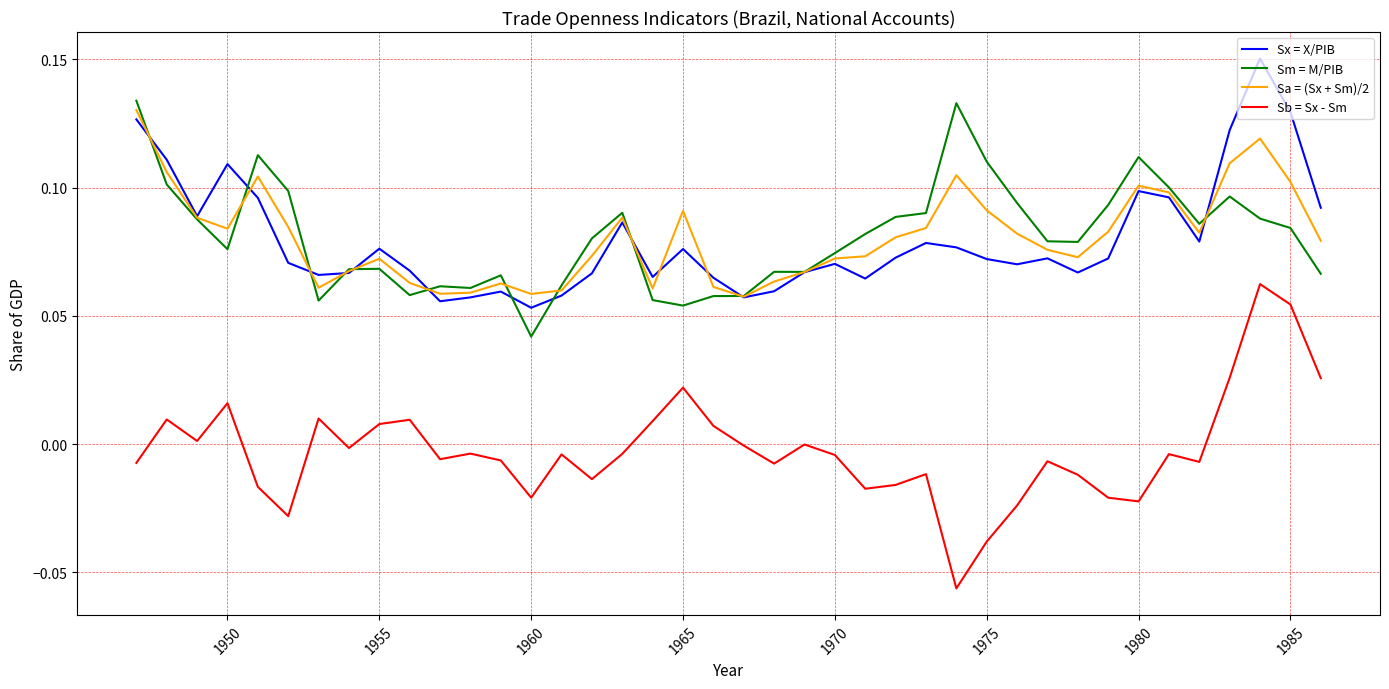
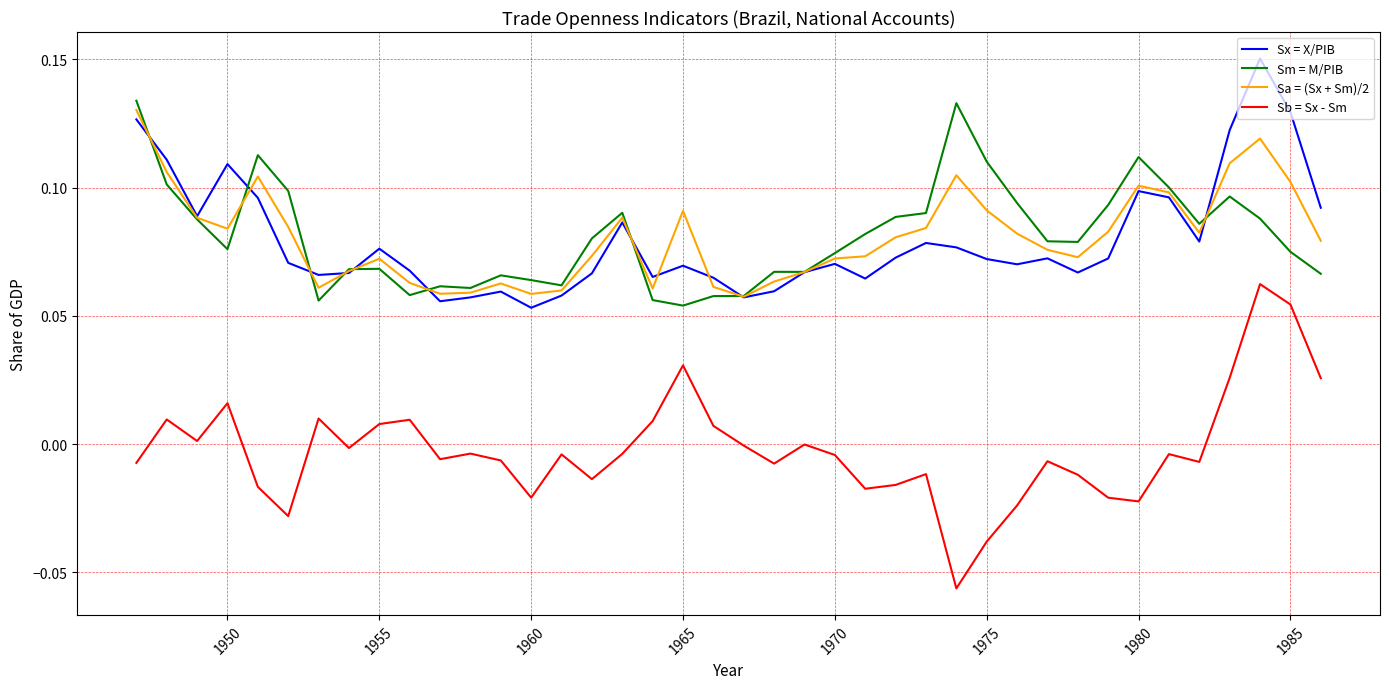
  {
    "Sx = X/PIB": {
      "1950": 0.109,
      "1955": 0.076,
      "1960": 0.053,
-     "1965": 0.076,
+     "1965": 0.070,
      "1970": 0.070,
      "1975": 0.072,
      "1980": 0.099
    },
    "Sm = M/PIB": {
      "1950": 0.076,
      "1955": 0.068,
-     "1960": 0.042,
+     "1960": 0.064,
      "1965": 0.054,
      "1970": 0.074,
      "1975": 0.110,
      "1980": 0.112,
-     "1985": 0.084
+     "1985": 0.075
    },
    "Sa = (Sx + Sm)/2": {
      "1950": 0.084,
      "1955": 0.072,
      "1960": 0.059,
      "1965": 0.091,
      "1970": 0.072,
      "1975": 0.091,
      "1980": 0.101,
      "1985": 0.102
    },
    "Sb = Sx - Sm": {
      "1950": 0.016,
      "1955": 0.008,
      "1960": -0.021,
-     "1965": 0.022,
+     "1965": 0.031,
      "1970": -0.004,
      "1975": -0.038,
      "1980": -0.022,
      "1985": 0.054
    }
  }
